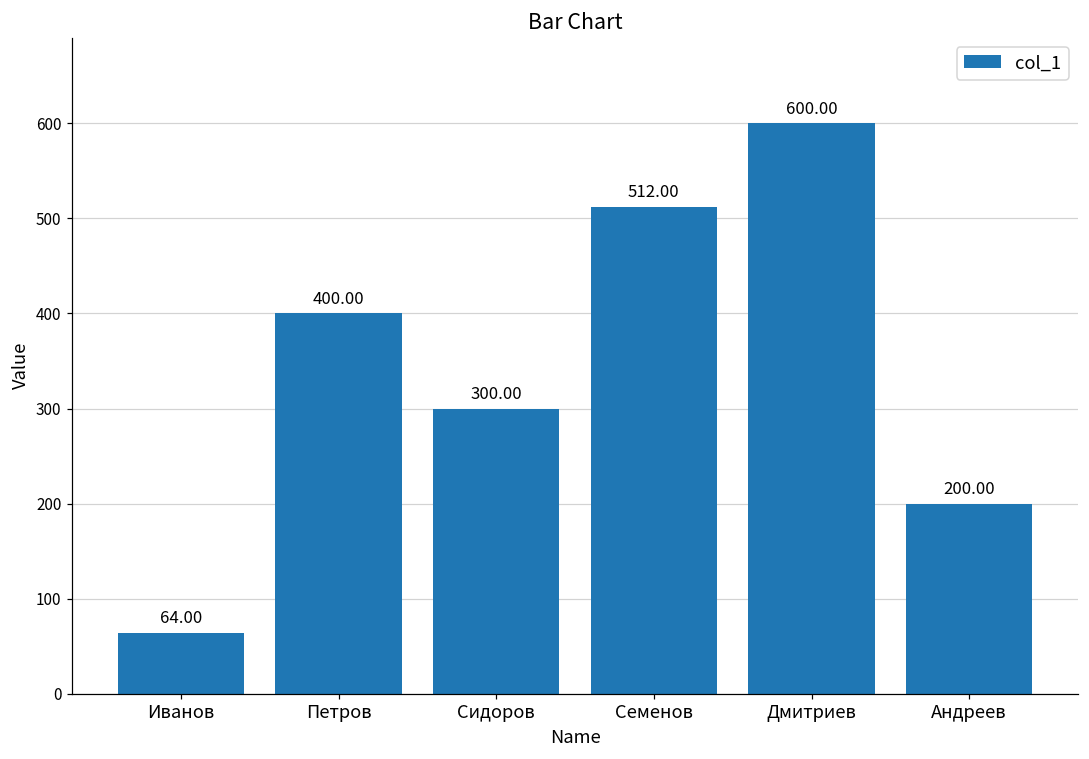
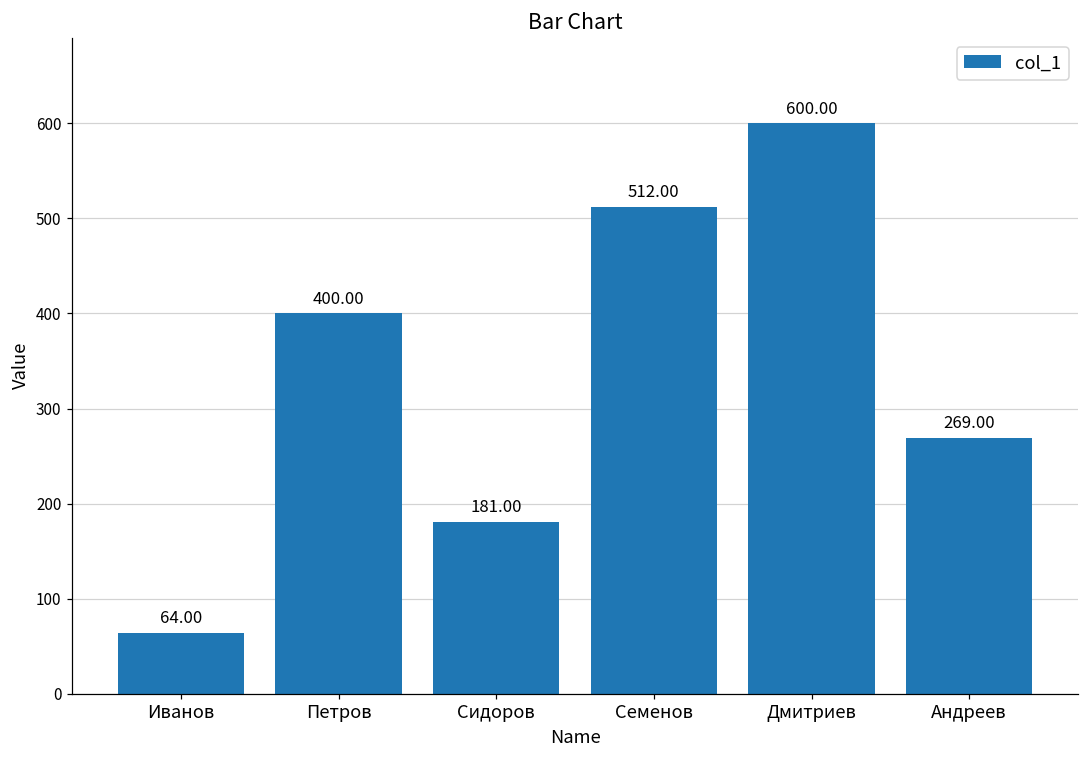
  {
    "Иванов": 64.00,
    "Петров": 400.00,
-   "Сидоров": 300.00,
+   "Сидоров": 181.00,
    "Семенов": 512.00,
    "Дмитриев": 600.00,
-   "Андреев": 200.00
+   "Андреев": 269.00
  }
